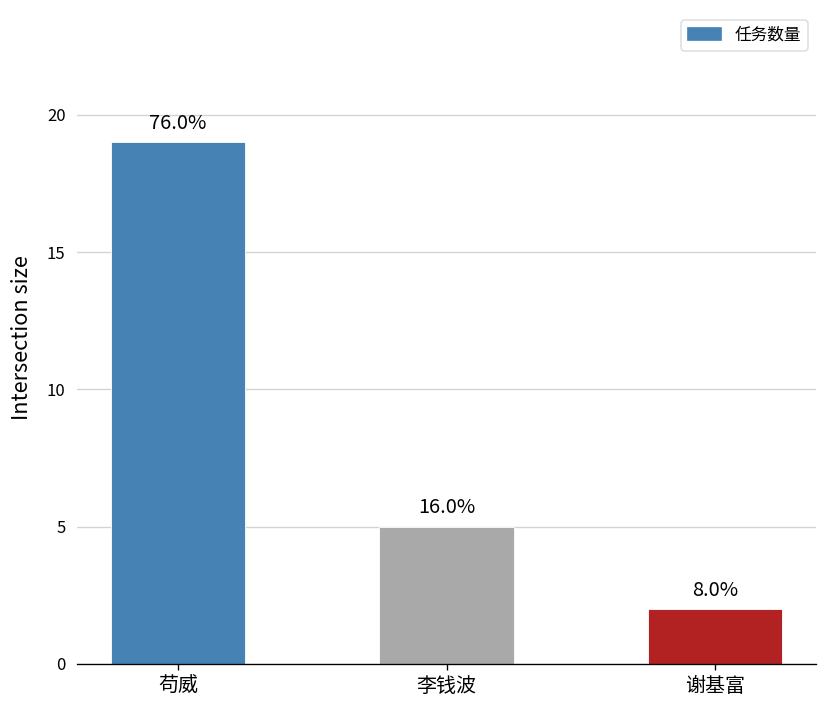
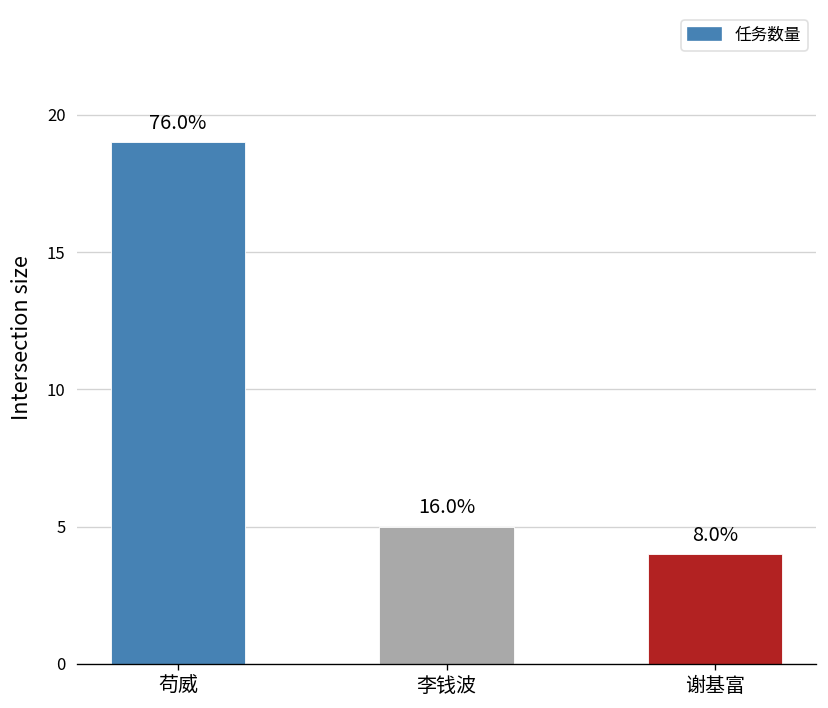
  {
-   "谢基富": 2
+   "谢基富": 4
  }
